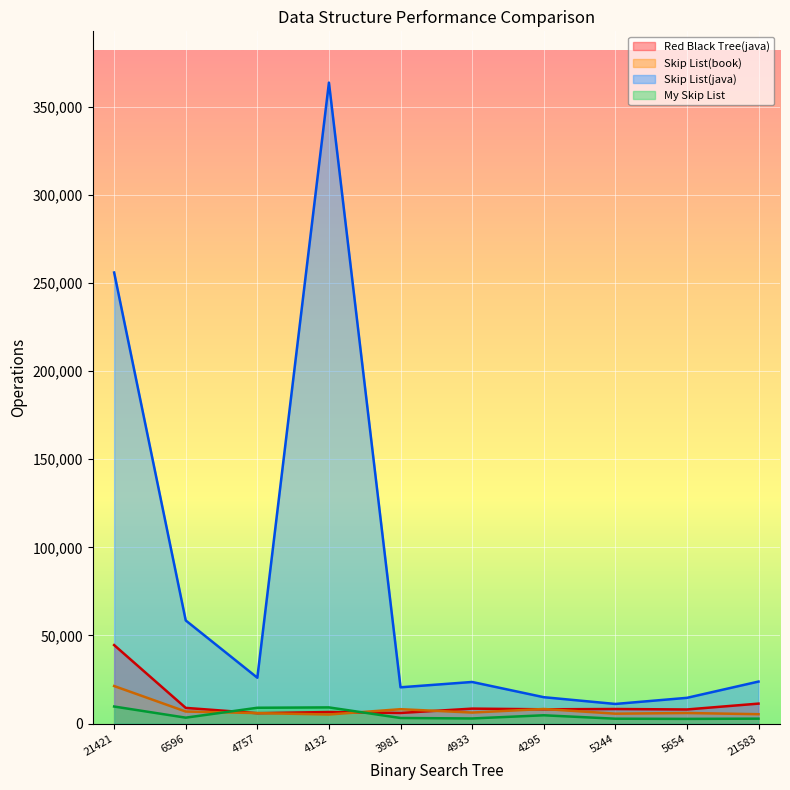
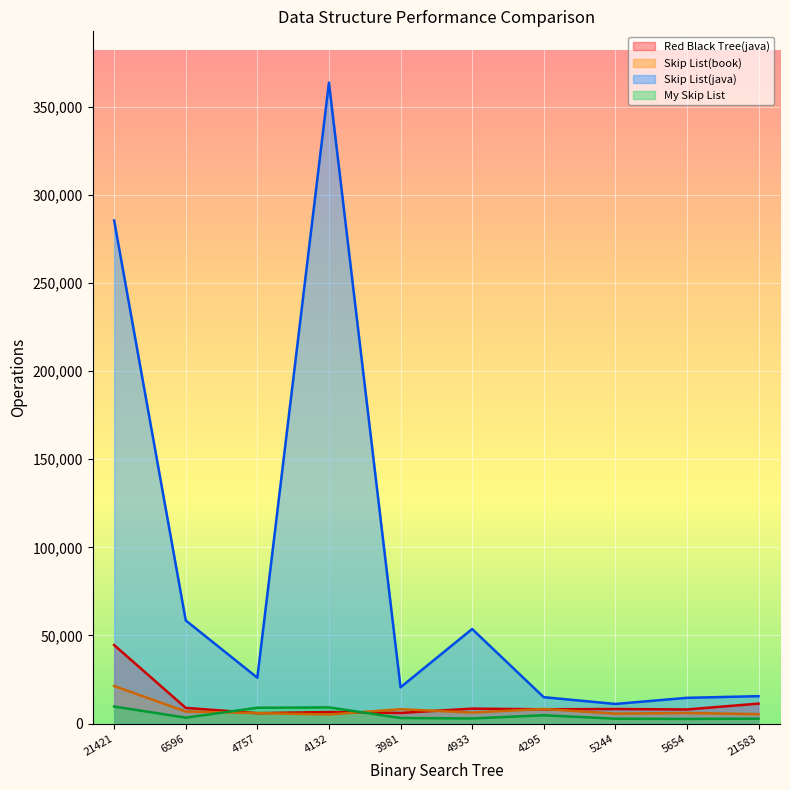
  {
    "Red Black Tree(java)": {
      "21421": "45,000",
      "6596": "9,000",
      "3981": "6,000",
      "4933": "8,000",
      "5244": "8,000",
      "5654": "8,000",
      "21583": "11,000"
    },
    "Skip List(book)": {
      "21421": "21,000",
      "6596": "7,000",
      "3981": "8,000",
      "4933": "6,000",
      "5244": "6,000",
      "5654": "6,000",
      "21583": "5,000"
    },
    "Skip List(java)": {
-     "21421": "256,000",
+     "21421": "286,000",
      "6596": "59,000",
      "4757": "26,000",
      "4132": "364,000",
      "3981": "21,000",
-     "4933": "24,000",
+     "4933": "54,000",
      "4295": "15,000",
      "5244": "11,000",
      "5654": "15,000",
-     "21583": "24,000"
+     "21583": "16,000"
    },
    "My Skip List": {
      "21421": "10,000",
      "6596": "3,000",
      "4757": "9,000",
      "4132": "9,000",
      "3981": "3,000",
      "4933": "3,000",
      "4295": "5,000",
      "5244": "3,000",
      "5654": "3,000",
      "21583": "3,000"
    }
  }
